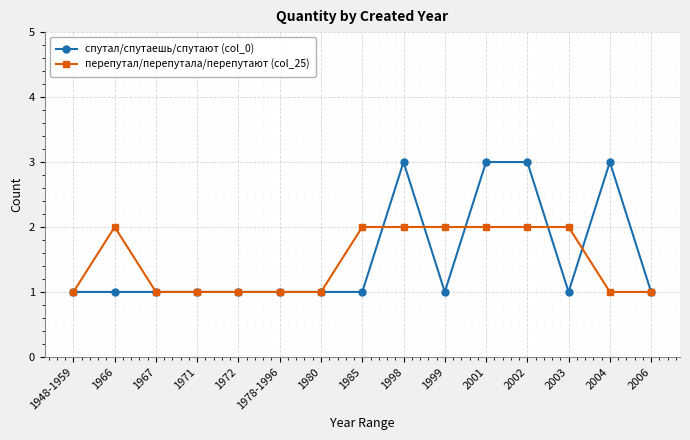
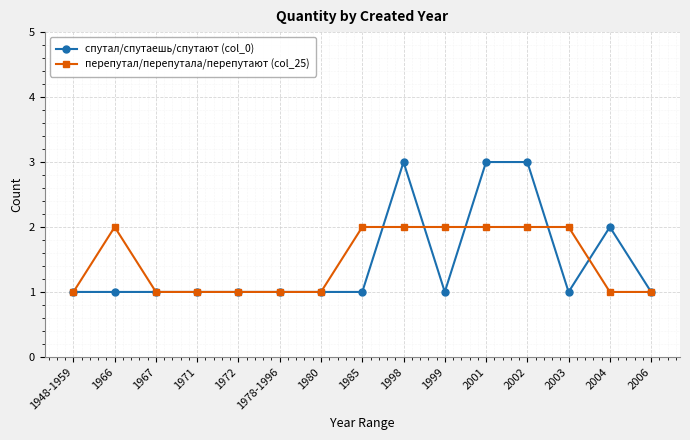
  {
    "спутал/спутаешь/спутают (col_0)": {
      "1966": 1,
      "1985": 1,
      "1998": 3,
      "1999": 1,
      "2001": 3,
      "2002": 3,
      "2003": 1,
-     "2004": 3
+     "2004": 2
    },
    "перепутал/перепутала/перепутают (col_25)": {
      "1966": 2,
      "1985": 2,
      "1998": 2,
      "1999": 2,
      "2001": 2,
      "2002": 2,
      "2003": 2,
      "2004": 1
    }
  }
